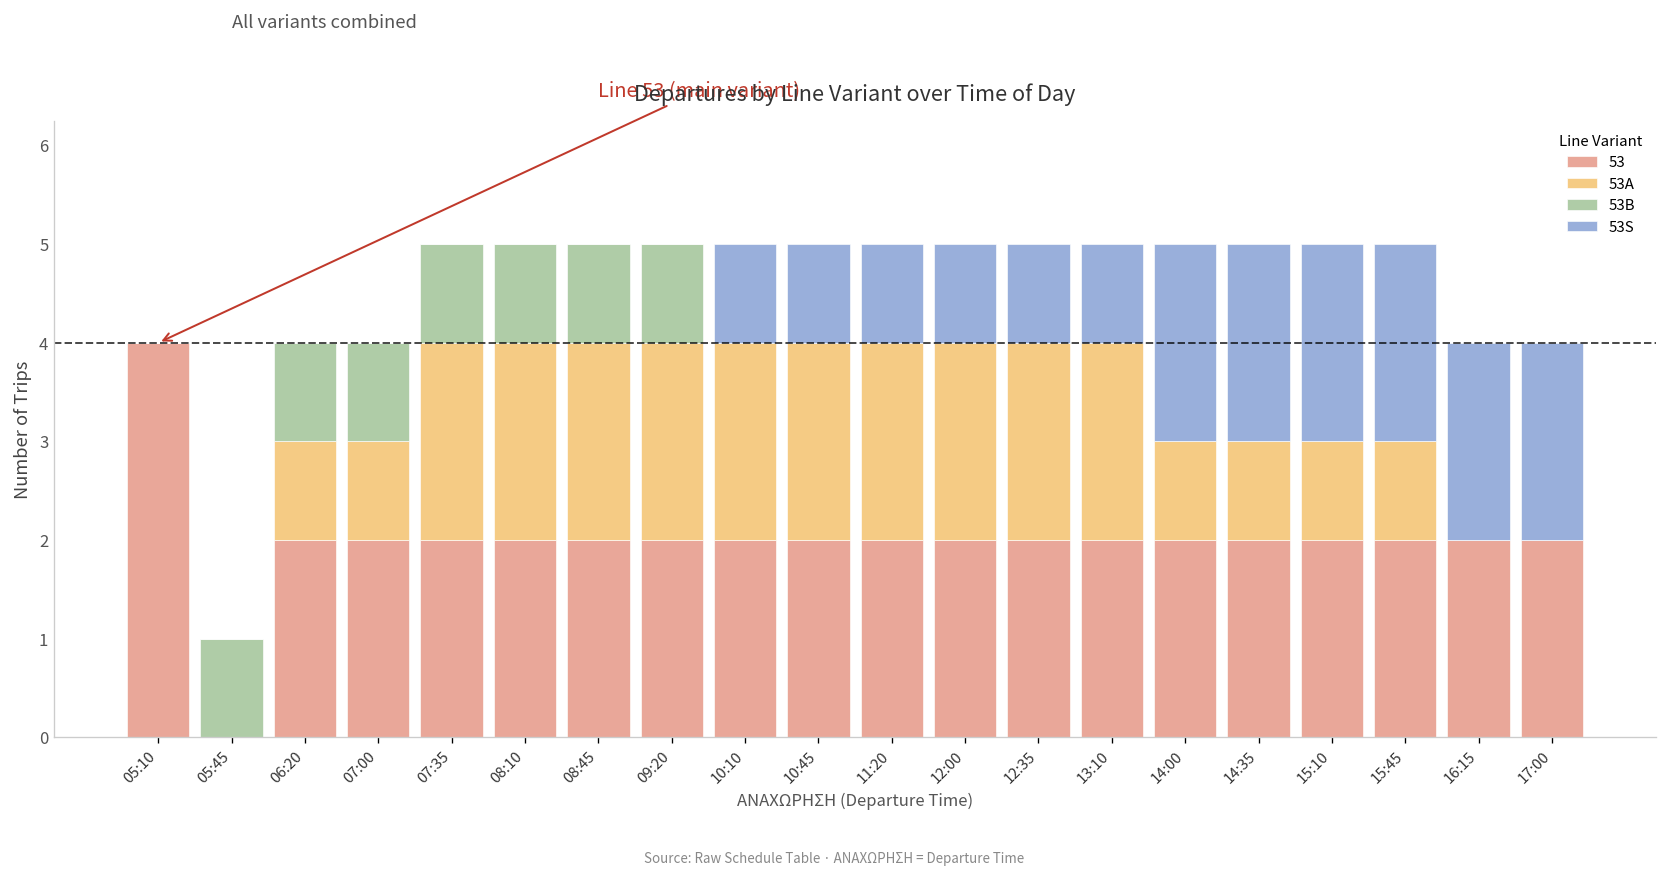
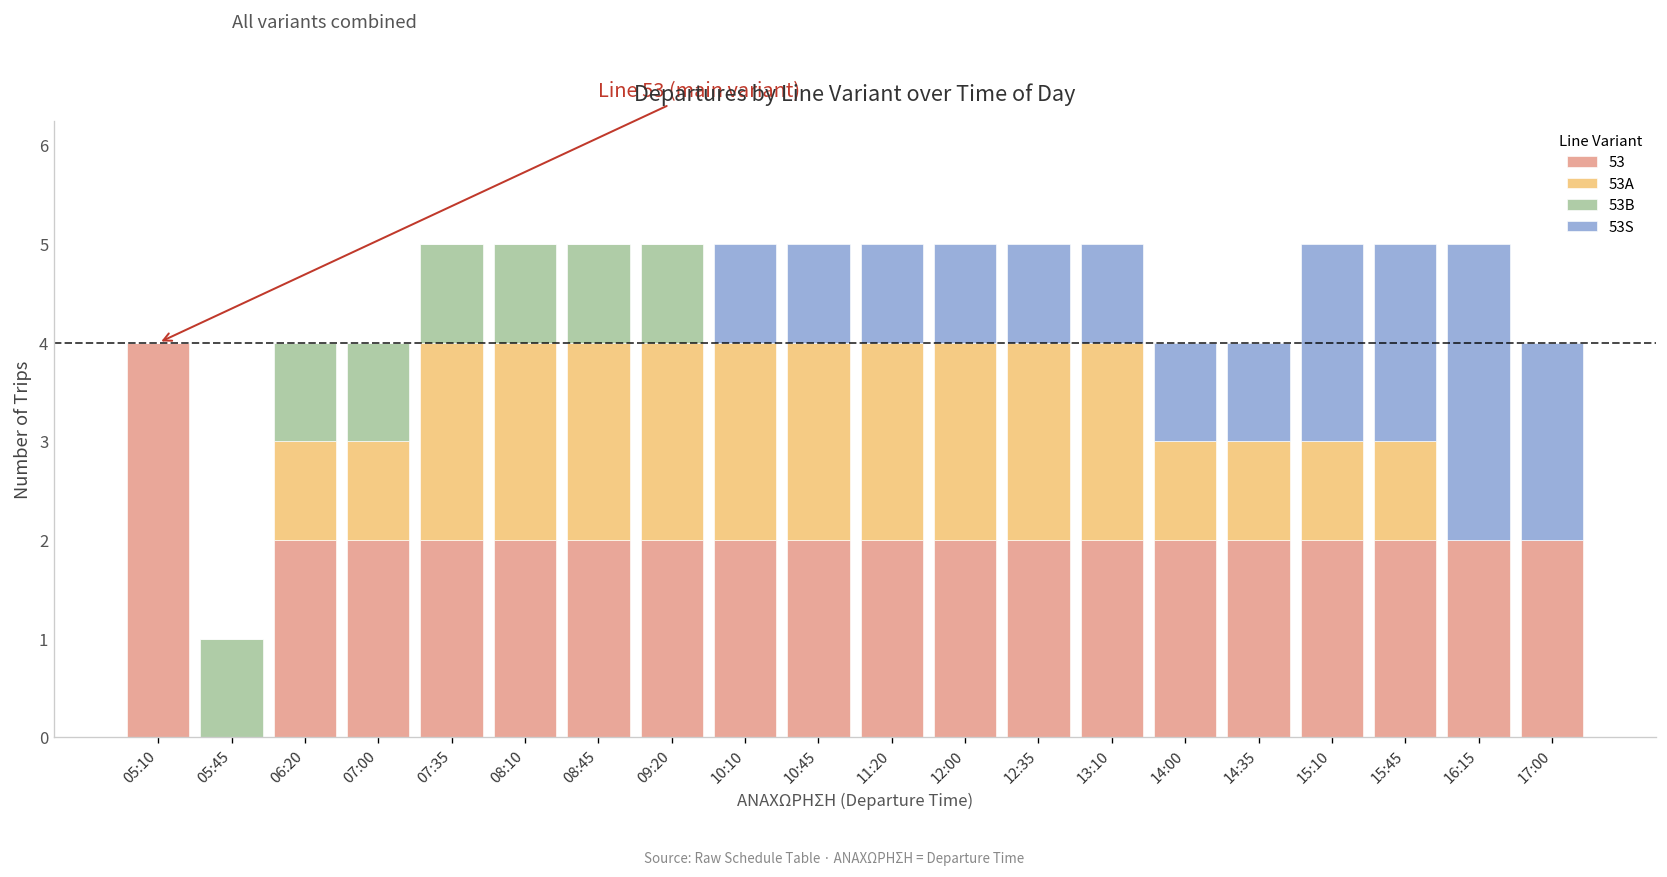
  {
    "53B": {
      "05:10": 0,
      "05:45": 1,
      "06:20": 1,
      "07:00": 1,
      "10:10": 0,
      "10:45": 0,
      "11:20": 0,
      "12:00": 0,
      "12:35": 0,
      "13:10": 0,
      "14:00": 0,
      "14:35": 0,
      "15:10": 0,
      "15:45": 0,
      "16:15": 0,
      "17:00": 0
    },
    "53S": {
      "05:10": 0,
      "05:45": 0,
      "06:20": 0,
      "07:00": 0,
      "10:45": 1,
      "11:20": 1,
      "12:00": 1,
      "12:35": 1,
      "13:10": 1,
-     "14:00": 2,
-     "14:35": 2,
+     "14:00": 1,
+     "14:35": 1,
      "15:10": 2,
      "15:45": 2,
-     "16:15": 2,
+     "16:15": 3,
      "17:00": 2
    }
  }
